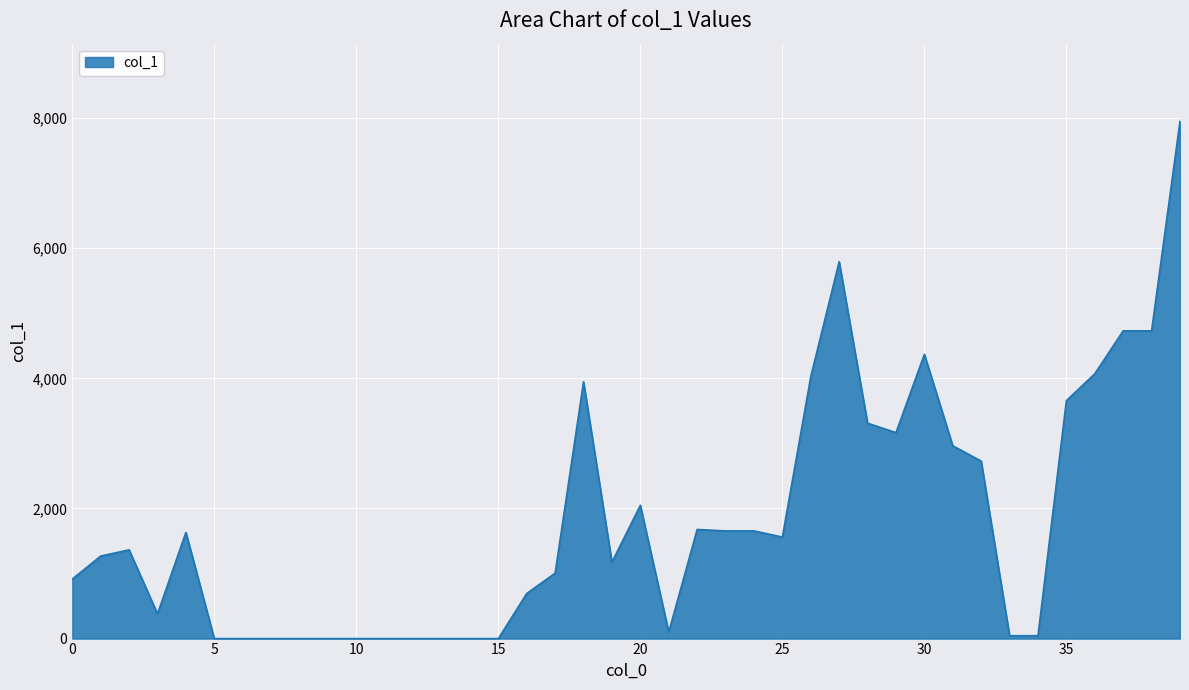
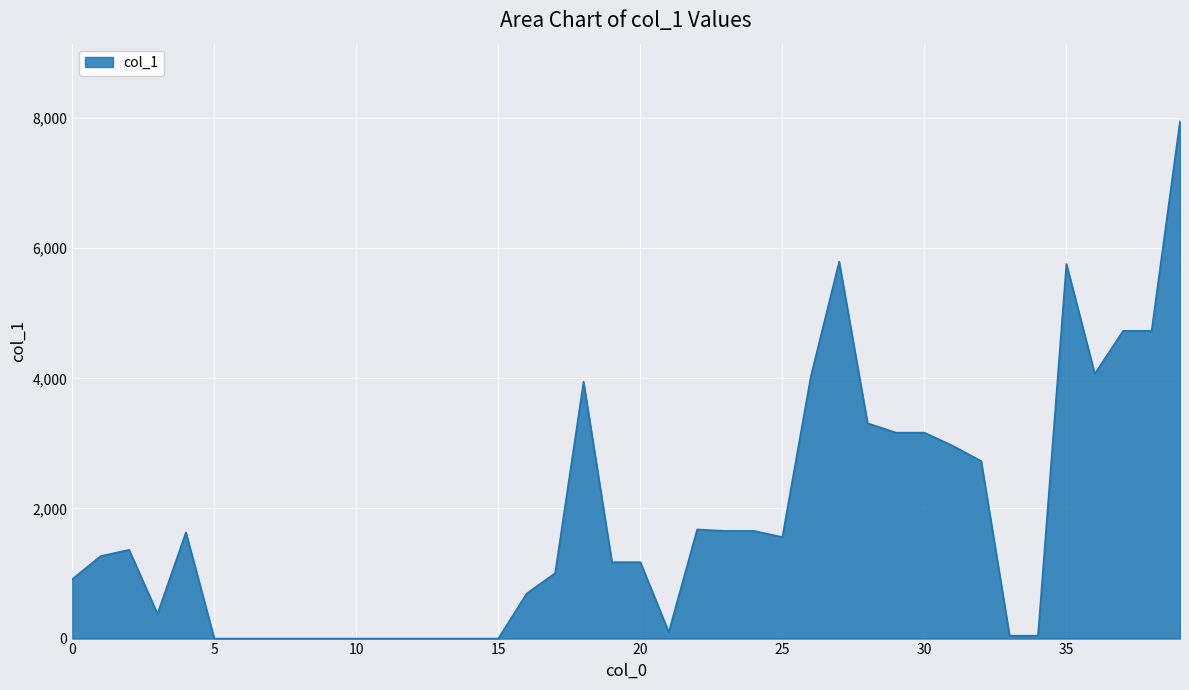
  {
    "0": "900",
    "5": "0",
    "10": "0",
    "15": "0",
-   "20": "2,000",
+   "20": "1,200",
    "25": "1,600",
-   "30": "4,400",
-   "35": "3,700"
+   "30": "3,200",
+   "35": "5,800"
  }
